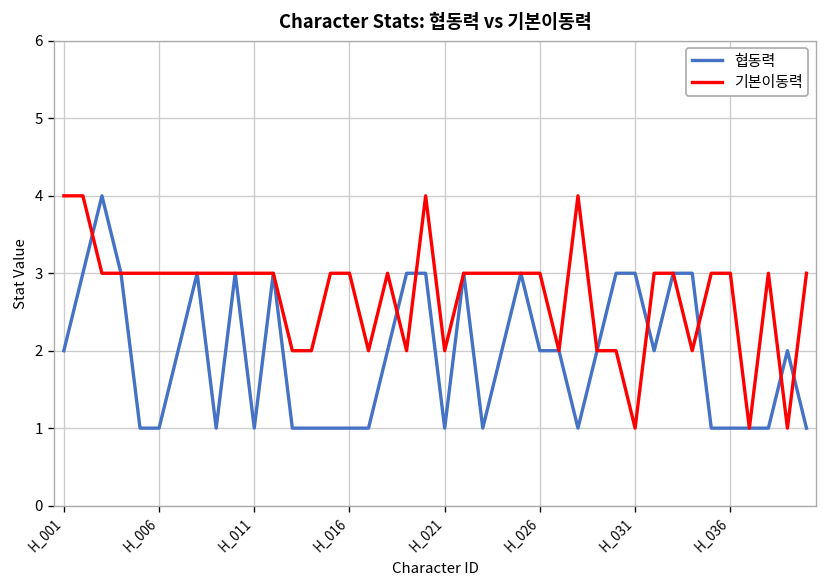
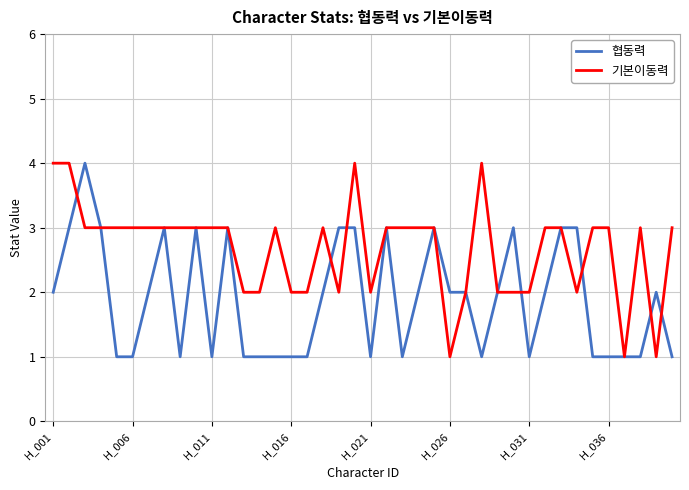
  {
    "협동력": {
      "H_001": 2,
      "H_006": 1,
      "H_011": 1,
      "H_016": 1,
      "H_021": 1,
      "H_026": 2,
-     "H_031": 3,
+     "H_031": 1,
      "H_036": 1
    },
    "기본이동력": {
      "H_001": 4,
      "H_006": 3,
      "H_011": 3,
-     "H_016": 3,
+     "H_016": 2,
      "H_021": 2,
-     "H_026": 3,
-     "H_031": 1,
+     "H_026": 1,
+     "H_031": 2,
      "H_036": 3
    }
  }
